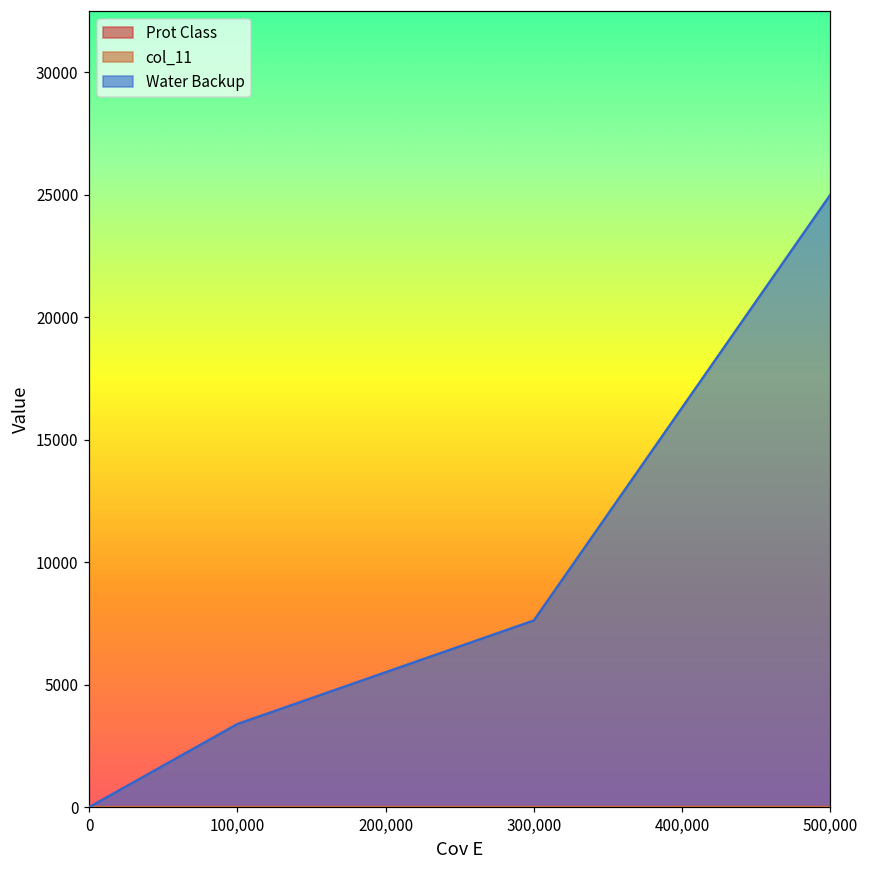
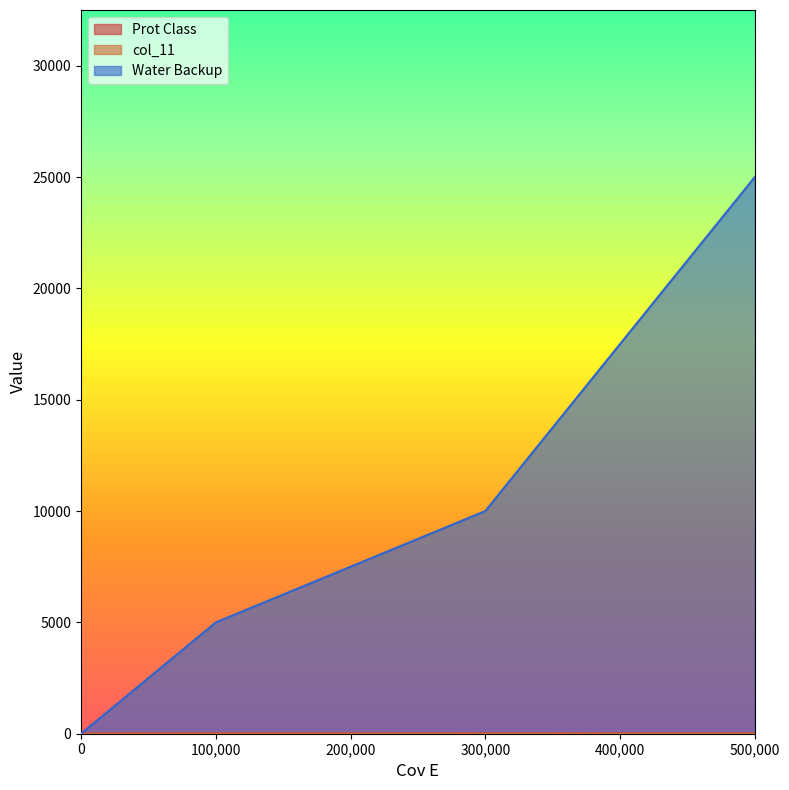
  {
    "col_11": {
      "100,000": 0,
      "300,000": 0,
      "500,000": 0
    },
    "Water Backup": {
-     "100,000": 3400,
-     "300,000": 7600,
+     "100,000": 5000,
+     "300,000": 10000,
      "500,000": 25000
    }
  }
